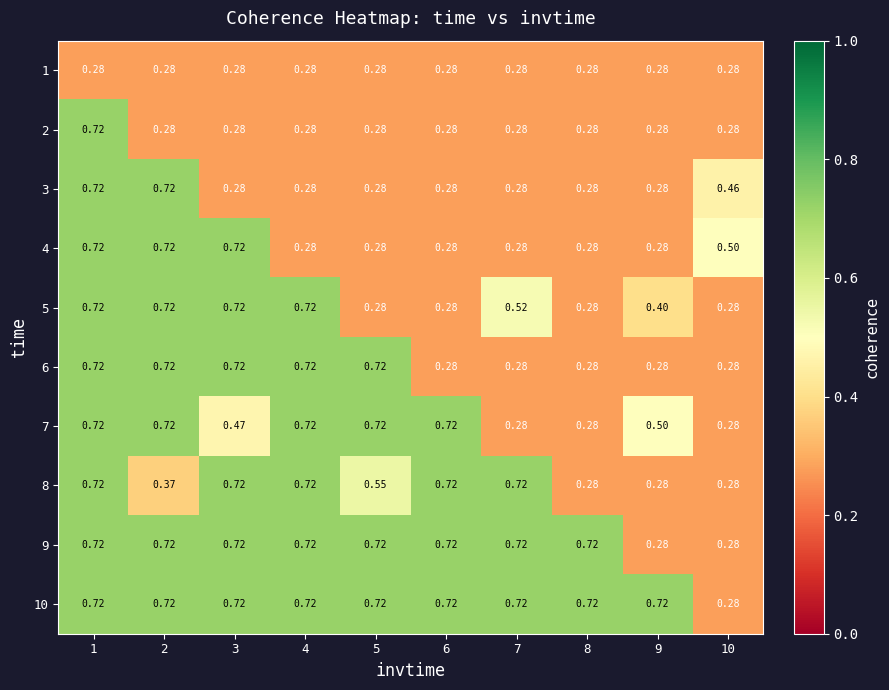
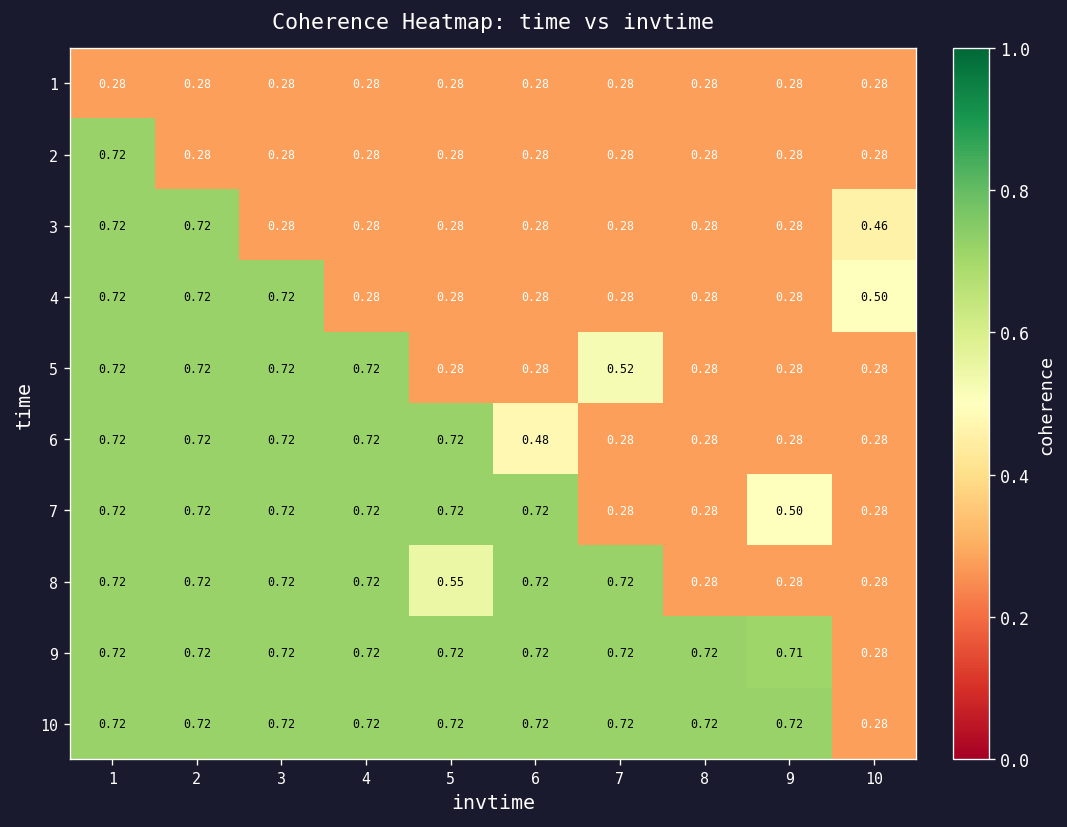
  {
    "1": {
      "1": 0.28,
      "2": 0.28,
      "3": 0.28,
      "4": 0.28,
      "5": 0.28,
      "6": 0.28,
      "7": 0.28,
      "8": 0.28,
      "9": 0.28,
      "10": 0.28
    },
    "2": {
      "1": 0.72,
      "2": 0.28,
      "3": 0.28,
      "4": 0.28,
      "5": 0.28,
      "6": 0.28,
      "7": 0.28,
      "8": 0.28,
      "9": 0.28,
      "10": 0.28
    },
    "3": {
      "1": 0.72,
      "2": 0.72,
      "3": 0.28,
      "4": 0.28,
      "5": 0.28,
      "6": 0.28,
      "7": 0.28,
      "8": 0.28,
      "9": 0.28,
      "10": 0.46
    },
    "4": {
      "1": 0.72,
      "2": 0.72,
      "3": 0.72,
      "4": 0.28,
      "5": 0.28,
      "6": 0.28,
      "7": 0.28,
      "8": 0.28,
      "9": 0.28,
      "10": 0.50
    },
    "5": {
      "1": 0.72,
      "2": 0.72,
      "3": 0.72,
      "4": 0.72,
      "5": 0.28,
      "6": 0.28,
      "7": 0.52,
      "8": 0.28,
-     "9": 0.40,
+     "9": 0.28,
      "10": 0.28
    },
    "6": {
      "1": 0.72,
      "2": 0.72,
      "3": 0.72,
      "4": 0.72,
      "5": 0.72,
-     "6": 0.28,
+     "6": 0.48,
      "7": 0.28,
      "8": 0.28,
      "9": 0.28,
      "10": 0.28
    },
    "7": {
      "1": 0.72,
      "2": 0.72,
-     "3": 0.47,
+     "3": 0.72,
      "4": 0.72,
      "5": 0.72,
      "6": 0.72,
      "7": 0.28,
      "8": 0.28,
      "9": 0.50,
      "10": 0.28
    },
    "8": {
      "1": 0.72,
-     "2": 0.37,
+     "2": 0.72,
      "3": 0.72,
      "4": 0.72,
      "5": 0.55,
      "6": 0.72,
      "7": 0.72,
      "8": 0.28,
      "9": 0.28,
      "10": 0.28
    },
    "9": {
      "1": 0.72,
      "2": 0.72,
      "3": 0.72,
      "4": 0.72,
      "5": 0.72,
      "6": 0.72,
      "7": 0.72,
      "8": 0.72,
-     "9": 0.28,
+     "9": 0.71,
      "10": 0.28
    },
    "10": {
      "1": 0.72,
      "2": 0.72,
      "3": 0.72,
      "4": 0.72,
      "5": 0.72,
      "6": 0.72,
      "7": 0.72,
      "8": 0.72,
      "9": 0.72,
      "10": 0.28
    }
  }
